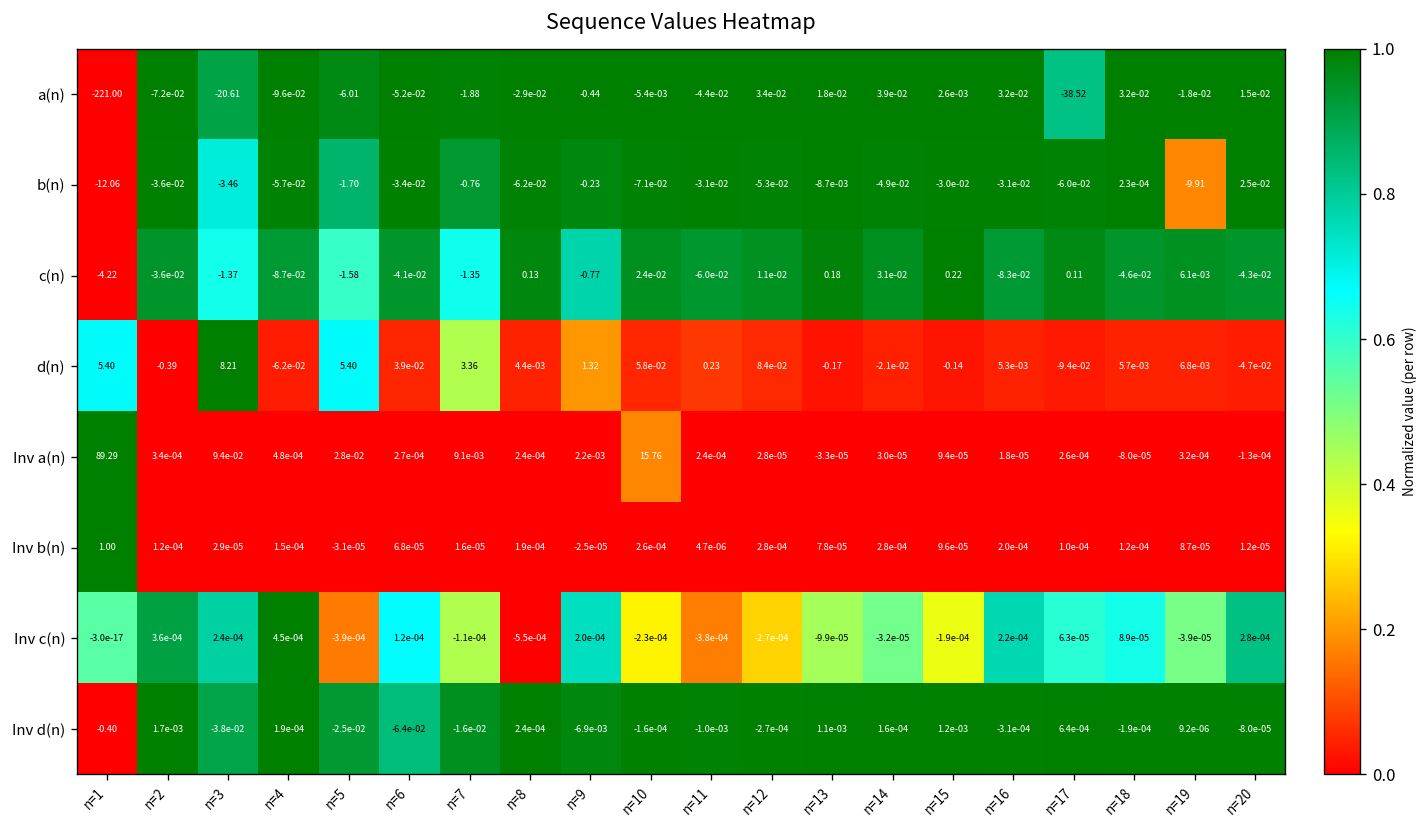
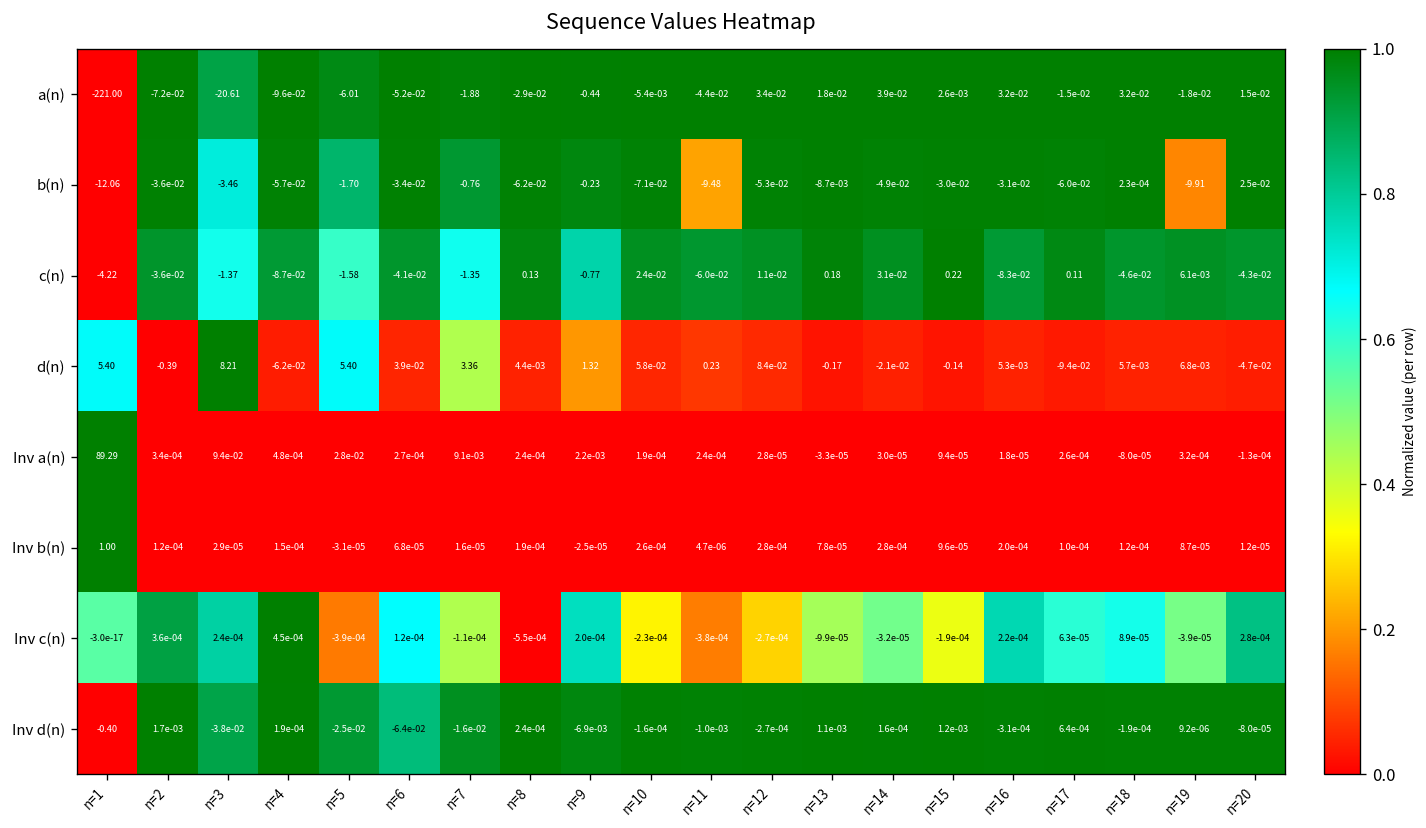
  {
    "a(n)": {
      "n=1": "-221.00",
      "n=2": "-7.2e-02",
      "n=3": "-20.61",
      "n=4": "-9.6e-02",
      "n=5": "-6.01",
      "n=6": "-5.2e-02",
      "n=7": "-1.88",
      "n=8": "-2.9e-02",
      "n=9": "-0.44",
      "n=10": "-5.4e-03",
      "n=11": "-4.4e-02",
      "n=12": "3.4e-02",
      "n=13": "1.8e-02",
      "n=14": "3.9e-02",
      "n=15": "2.6e-03",
      "n=16": "3.2e-02",
-     "n=17": "-38.52",
+     "n=17": "-1.5e-02",
      "n=18": "3.2e-02",
      "n=19": "-1.8e-02",
      "n=20": "1.5e-02"
    },
    "b(n)": {
      "n=1": "-12.06",
      "n=2": "-3.6e-02",
      "n=3": "-3.46",
      "n=4": "-5.7e-02",
      "n=5": "-1.70",
      "n=6": "-3.4e-02",
      "n=7": "-0.76",
      "n=8": "-6.2e-02",
      "n=9": "-0.23",
      "n=10": "-7.1e-02",
-     "n=11": "-3.1e-02",
+     "n=11": "-9.48",
      "n=12": "-5.3e-02",
      "n=13": "-8.7e-03",
      "n=14": "-4.9e-02",
      "n=15": "-3.0e-02",
      "n=16": "-3.1e-02",
      "n=17": "-6.0e-02",
      "n=18": "2.3e-04",
      "n=19": "-9.91",
      "n=20": "2.5e-02"
    },
    "c(n)": {
      "n=1": "-4.22",
      "n=2": "-3.6e-02",
      "n=3": "-1.37",
      "n=4": "-8.7e-02",
      "n=5": "-1.58",
      "n=6": "-4.1e-02",
      "n=7": "-1.35",
      "n=8": "0.13",
      "n=9": "-0.77",
      "n=10": "2.4e-02",
      "n=11": "-6.0e-02",
      "n=12": "1.1e-02",
      "n=13": "0.18",
      "n=14": "3.1e-02",
      "n=15": "0.22",
      "n=16": "-8.3e-02",
      "n=17": "0.11",
      "n=18": "-4.6e-02",
      "n=19": "6.1e-03",
      "n=20": "-4.3e-02"
    },
    "d(n)": {
      "n=1": "5.40",
      "n=2": "-0.39",
      "n=3": "8.21",
      "n=4": "-6.2e-02",
      "n=5": "5.40",
      "n=6": "3.9e-02",
      "n=7": "3.36",
      "n=8": "4.4e-03",
      "n=9": "1.32",
      "n=10": "5.8e-02",
      "n=11": "0.23",
      "n=12": "8.4e-02",
      "n=13": "-0.17",
      "n=14": "-2.1e-02",
      "n=15": "-0.14",
      "n=16": "5.3e-03",
      "n=17": "-9.4e-02",
      "n=18": "5.7e-03",
      "n=19": "6.8e-03",
      "n=20": "-4.7e-02"
    },
    "Inv a(n)": {
      "n=1": "89.29",
      "n=2": "3.4e-04",
      "n=3": "9.4e-02",
      "n=4": "4.8e-04",
      "n=5": "2.8e-02",
      "n=6": "2.7e-04",
      "n=7": "9.1e-03",
      "n=8": "2.4e-04",
      "n=9": "2.2e-03",
-     "n=10": "15.76",
+     "n=10": "1.9e-04",
      "n=11": "2.4e-04",
      "n=12": "2.8e-05",
      "n=13": "-3.3e-05",
      "n=14": "3.0e-05",
      "n=15": "9.4e-05",
      "n=16": "1.8e-05",
      "n=17": "2.6e-04",
      "n=18": "-8.0e-05",
      "n=19": "3.2e-04",
      "n=20": "-1.3e-04"
    },
    "Inv b(n)": {
      "n=1": "1.00",
      "n=2": "1.2e-04",
      "n=3": "2.9e-05",
      "n=4": "1.5e-04",
      "n=5": "-3.1e-05",
      "n=6": "6.8e-05",
      "n=7": "1.6e-05",
      "n=8": "1.9e-04",
      "n=9": "-2.5e-05",
      "n=10": "2.6e-04",
      "n=11": "4.7e-06",
      "n=12": "2.8e-04",
      "n=13": "7.8e-05",
      "n=14": "2.8e-04",
      "n=15": "9.6e-05",
      "n=16": "2.0e-04",
      "n=17": "1.0e-04",
      "n=18": "1.2e-04",
      "n=19": "8.7e-05",
      "n=20": "1.2e-05"
    },
    "Inv c(n)": {
      "n=1": "-3.0e-17",
      "n=2": "3.6e-04",
      "n=3": "2.4e-04",
      "n=4": "4.5e-04",
      "n=5": "-3.9e-04",
      "n=6": "1.2e-04",
      "n=7": "-1.1e-04",
      "n=8": "-5.5e-04",
      "n=9": "2.0e-04",
      "n=10": "-2.3e-04",
      "n=11": "-3.8e-04",
      "n=12": "-2.7e-04",
      "n=13": "-9.9e-05",
      "n=14": "-3.2e-05",
      "n=15": "-1.9e-04",
      "n=16": "2.2e-04",
      "n=17": "6.3e-05",
      "n=18": "8.9e-05",
      "n=19": "-3.9e-05",
      "n=20": "2.8e-04"
    },
    "Inv d(n)": {
      "n=1": "-0.40",
      "n=2": "1.7e-03",
      "n=3": "-3.8e-02",
      "n=4": "1.9e-04",
      "n=5": "-2.5e-02",
      "n=6": "-6.4e-02",
      "n=7": "-1.6e-02",
      "n=8": "2.4e-04",
      "n=9": "-6.9e-03",
      "n=10": "-1.6e-04",
      "n=11": "-1.0e-03",
      "n=12": "-2.7e-04",
      "n=13": "1.1e-03",
      "n=14": "1.6e-04",
      "n=15": "1.2e-03",
      "n=16": "-3.1e-04",
      "n=17": "6.4e-04",
      "n=18": "-1.9e-04",
      "n=19": "9.2e-06",
      "n=20": "-8.0e-05"
    }
  }
